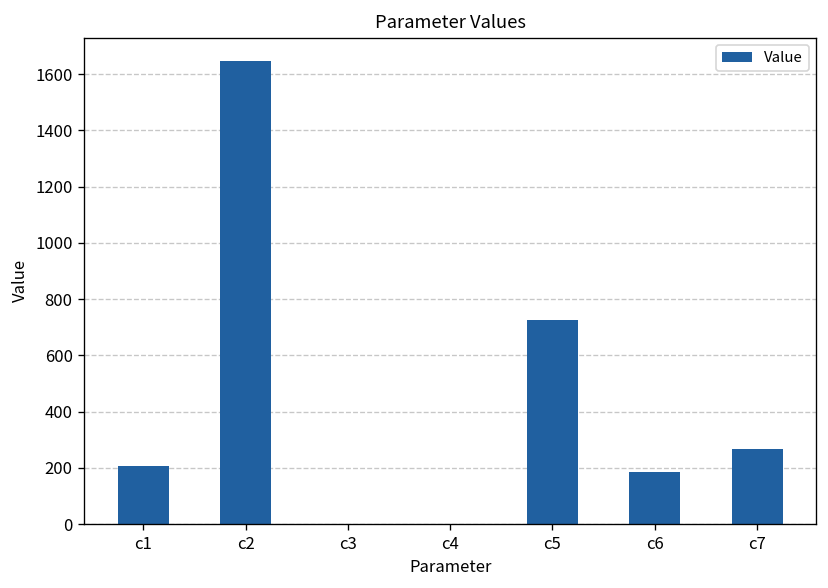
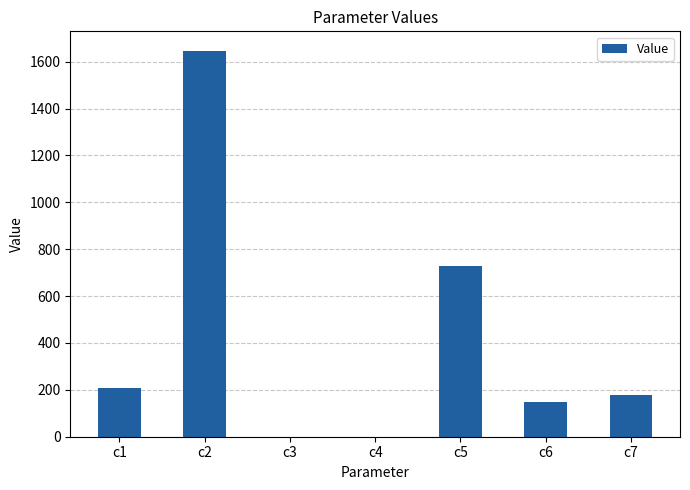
  {
    "c1": 210,
    "c2": 1650,
    "c5": 730,
-   "c6": 190,
-   "c7": 270
+   "c6": 150,
+   "c7": 180
  }
